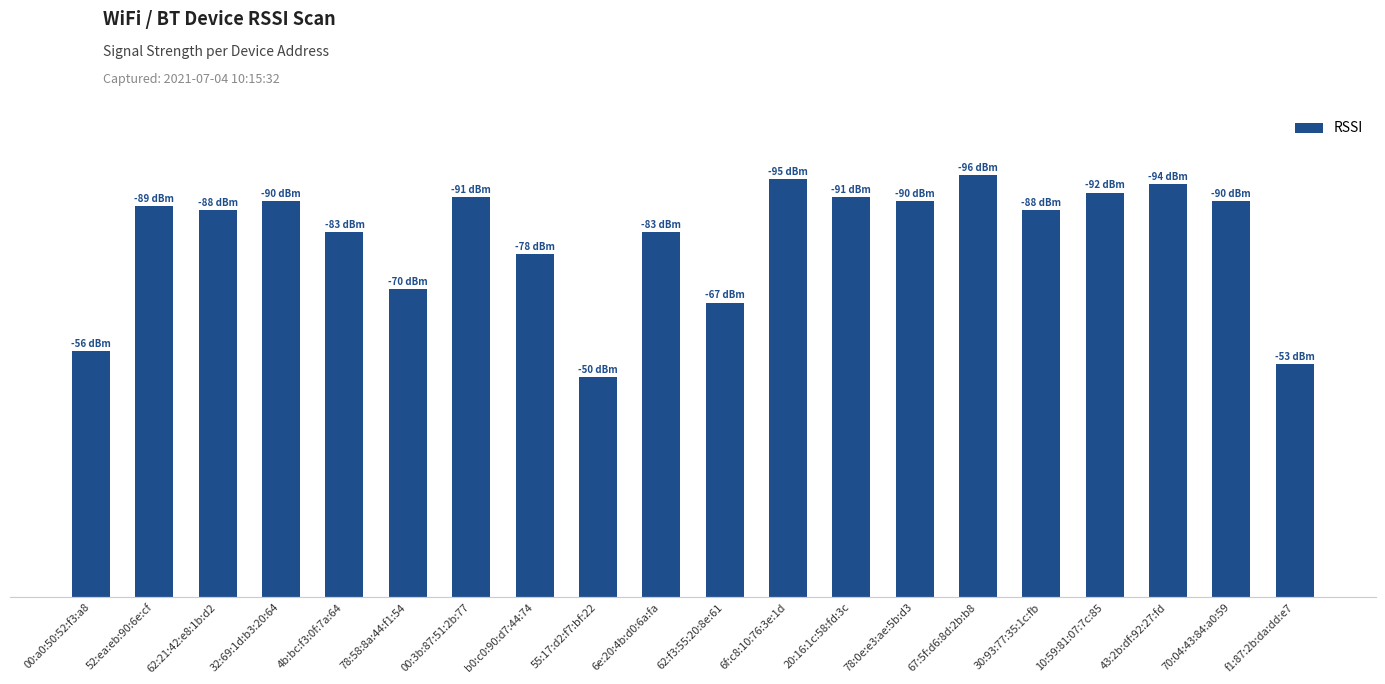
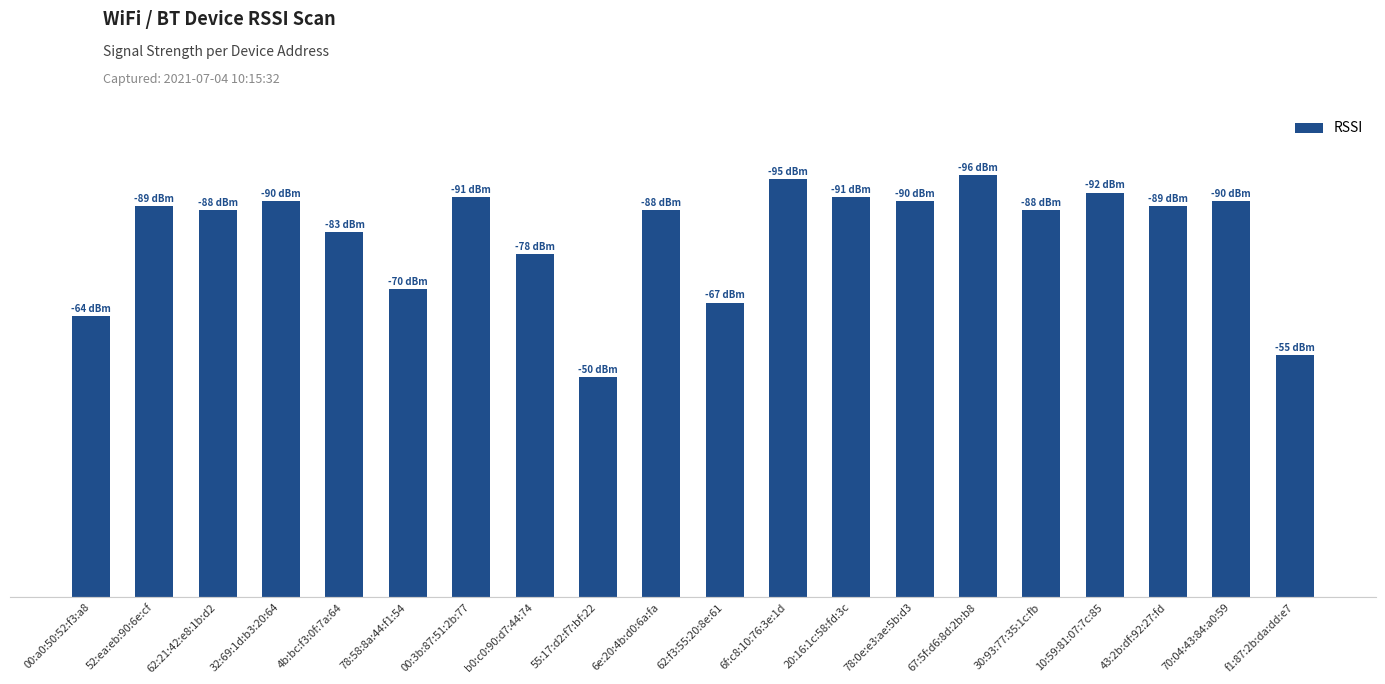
  {
-   "00:a0:50:52:f3:a8": -56,
-   "6e:20:4b:d0:6a:fa": -83,
-   "43:2b:df:92:27:fd": -94,
-   "f1:87:2b:da:dd:e7": -53
+   "00:a0:50:52:f3:a8": -64,
+   "6e:20:4b:d0:6a:fa": -88,
+   "43:2b:df:92:27:fd": -89,
+   "f1:87:2b:da:dd:e7": -55
  }
